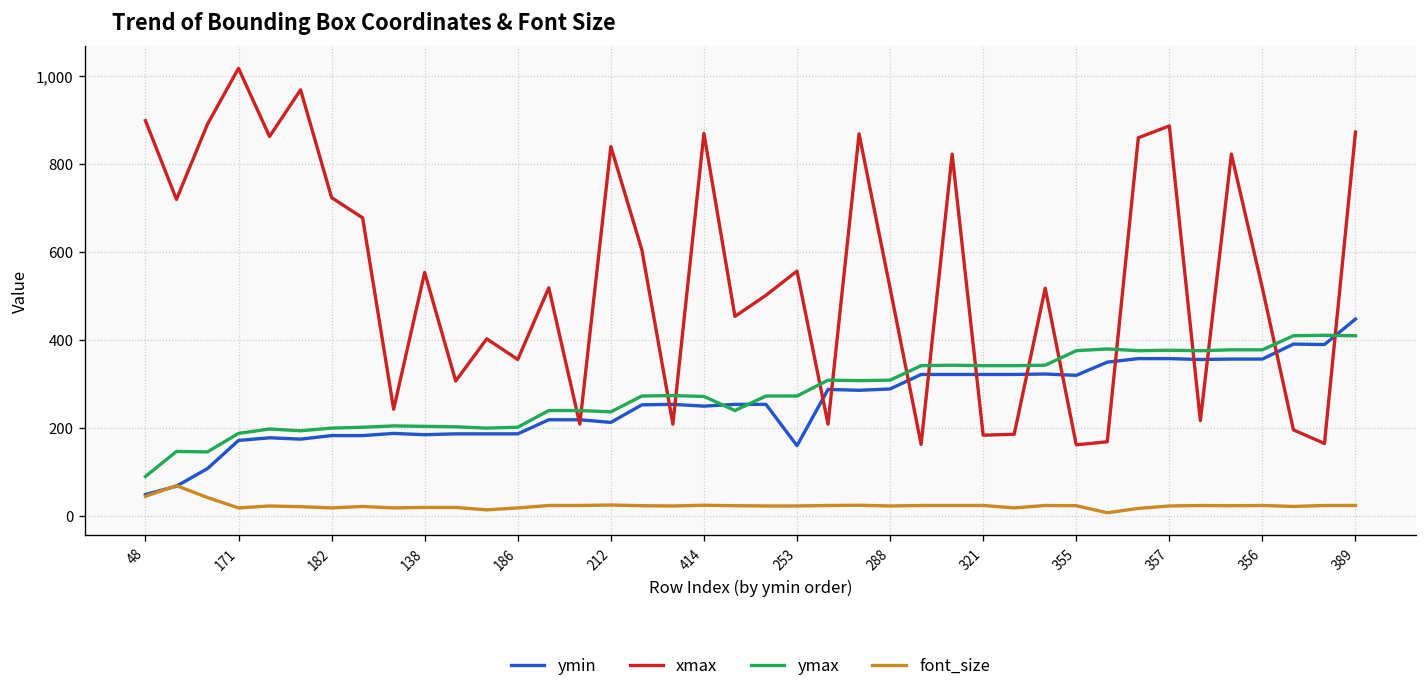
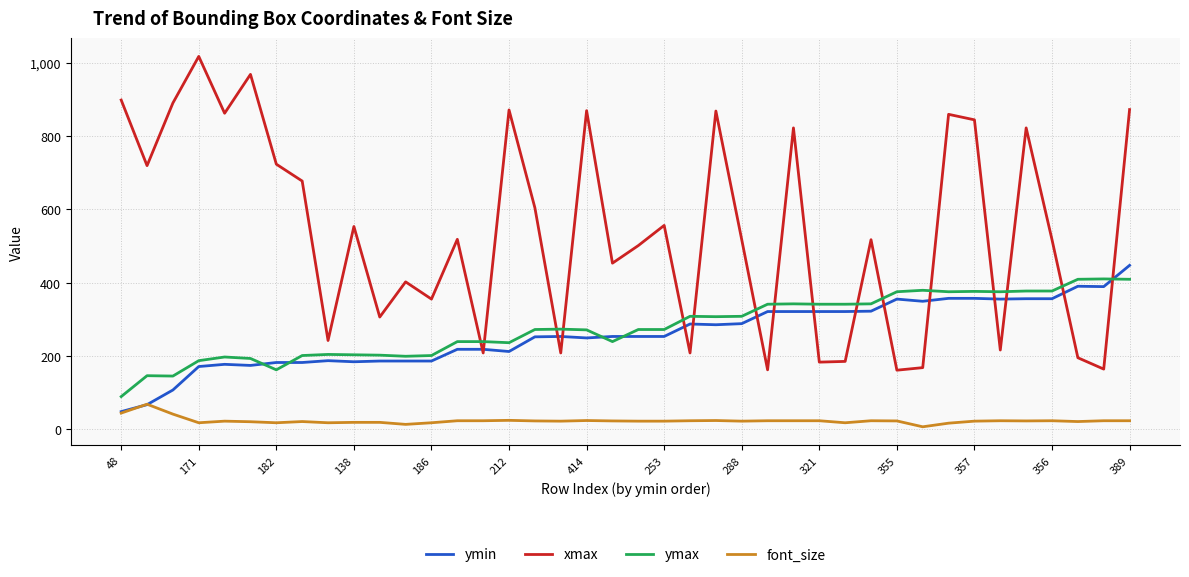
  {
    "ymin": {
      "171": "170",
      "182": "180",
      "138": "180",
      "186": "190",
      "212": "210",
      "414": "250",
-     "253": "160",
+     "253": "250",
      "288": "290",
      "321": "320",
-     "355": "320",
+     "355": "360",
      "357": "360",
      "356": "360",
      "389": "450"
    },
    "xmax": {
      "48": "900",
      "171": "1,020",
      "182": "720",
      "138": "550",
      "186": "360",
-     "212": "840",
+     "212": "870",
      "414": "870",
      "253": "560",
      "288": "520",
      "321": "180",
      "355": "160",
-     "357": "890",
+     "357": "840",
      "356": "520",
      "389": "870"
    },
    "ymax": {
      "48": "90",
      "171": "190",
-     "182": "200",
+     "182": "160",
      "138": "200",
      "186": "200",
      "212": "240",
      "414": "270",
      "253": "270",
      "288": "310",
      "321": "340",
      "355": "380",
      "357": "380",
      "356": "380",
      "389": "410"
    },
    "font_size": {
      "171": "20",
      "182": "20",
      "138": "20",
      "186": "20",
      "212": "20",
      "414": "20",
      "253": "20",
      "288": "20",
      "321": "20",
      "355": "20",
      "357": "20",
      "356": "20",
      "389": "20"
    }
  }
